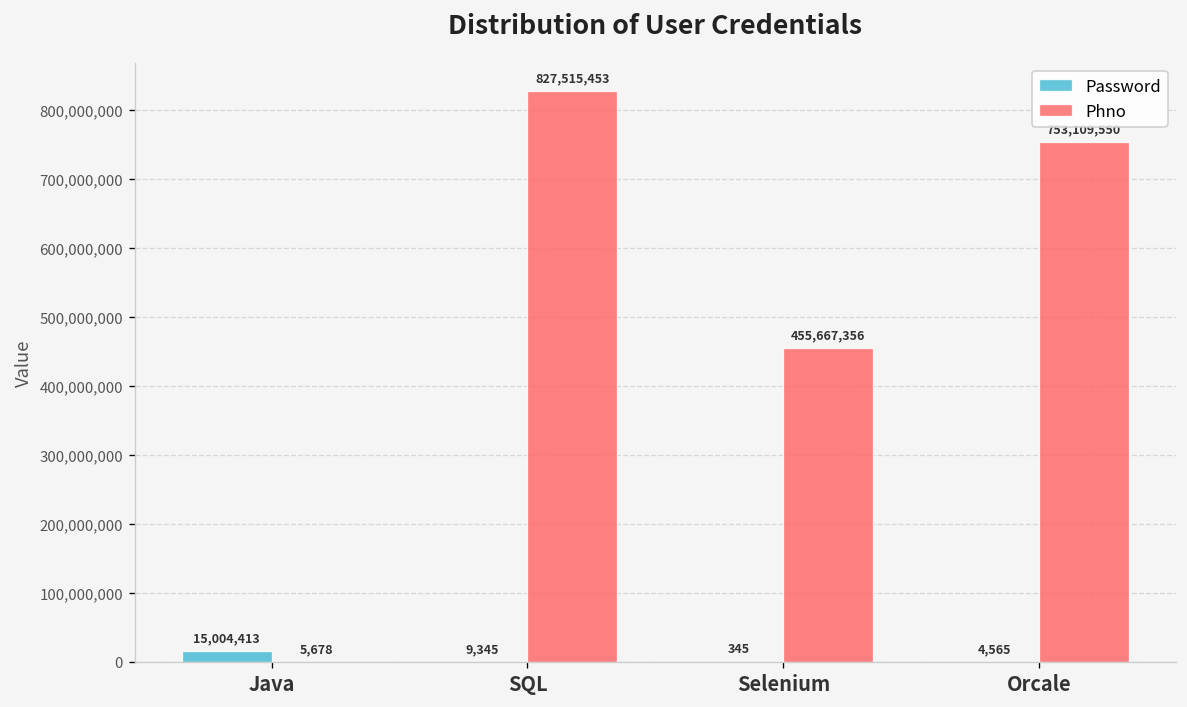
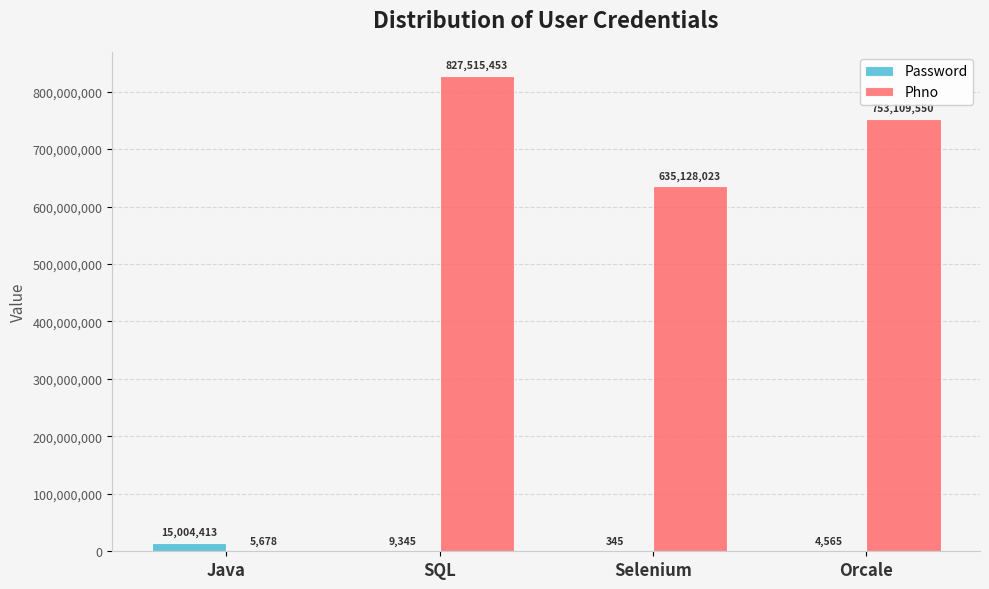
  {
    "Password": {
      "Java": "15,004,413",
      "SQL": "9,345",
      "Selenium": "345",
      "Orcale": "4,565"
    },
    "Phno": {
      "Java": "5,678",
      "SQL": "827,515,453",
-     "Selenium": "455,667,356"
+     "Selenium": "635,128,023"
    }
  }
